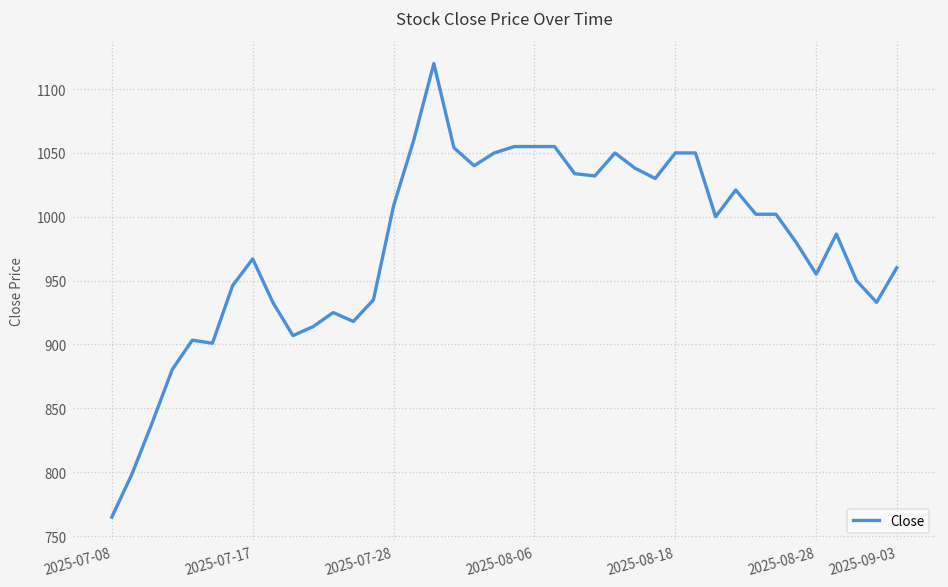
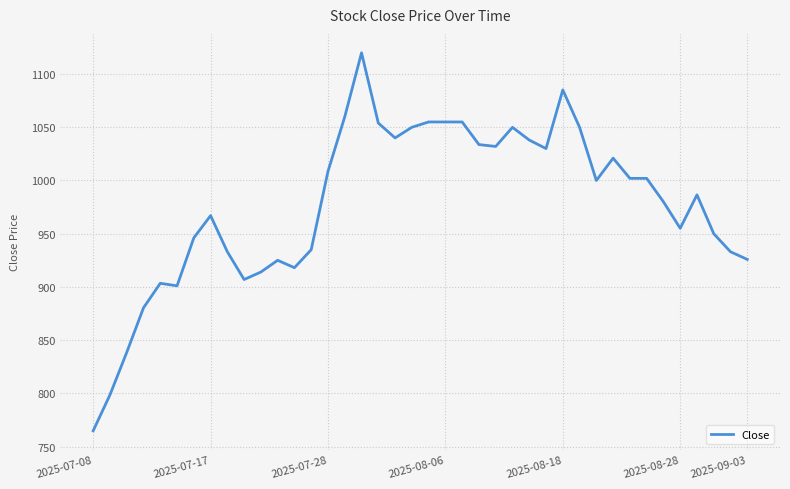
  {
    "2025-07-08": 765,
    "2025-07-17": 967,
    "2025-07-28": 1009,
    "2025-08-06": 1055,
-   "2025-08-18": 1050,
+   "2025-08-18": 1085,
    "2025-08-28": 955,
-   "2025-09-03": 960
+   "2025-09-03": 926
  }
